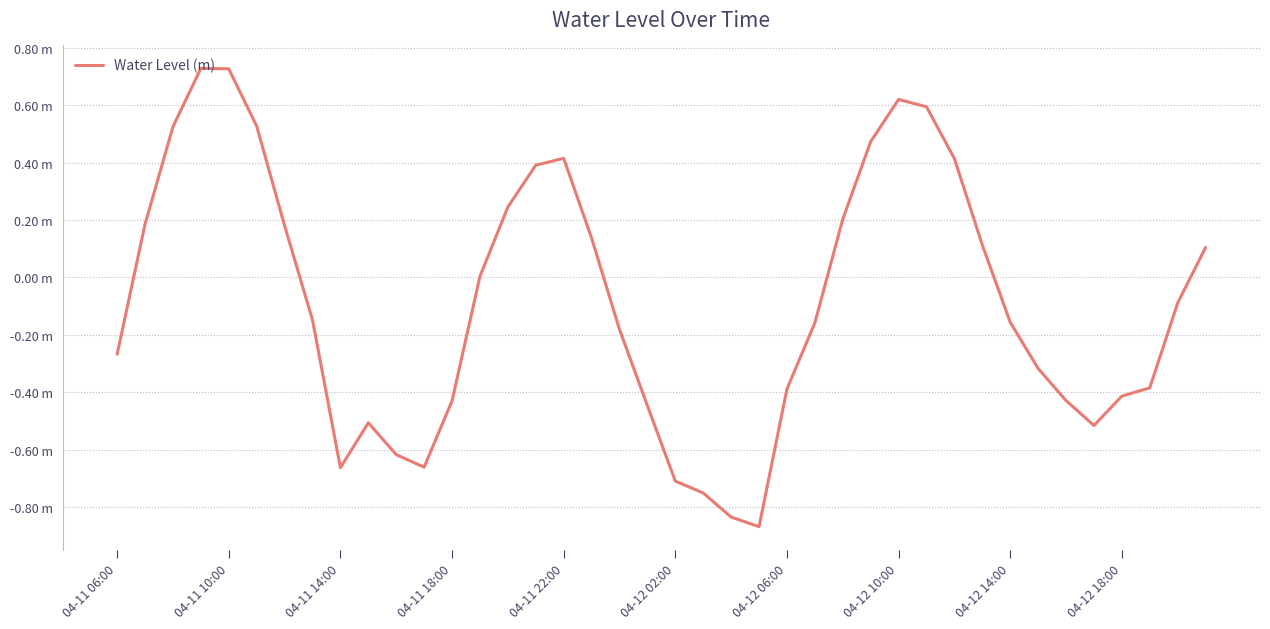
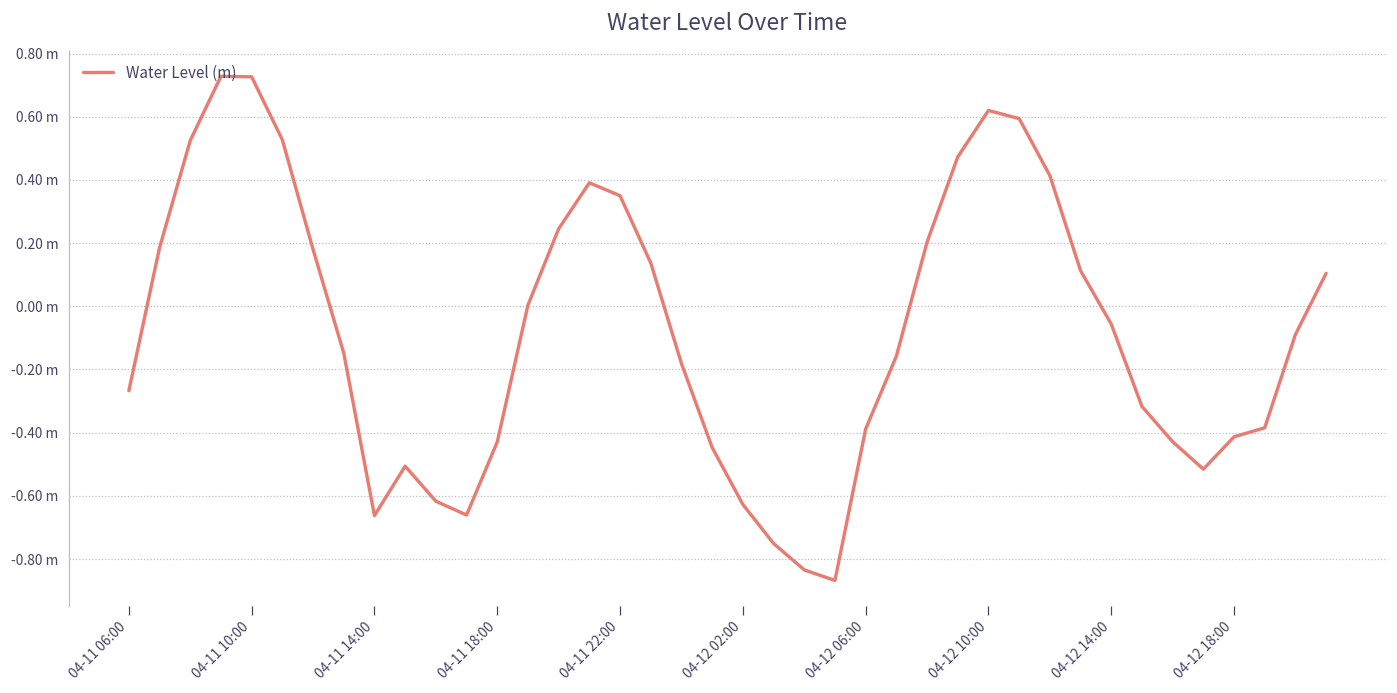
  {
    "04-11 06:00": "-0.27 m",
    "04-11 10:00": "0.73 m",
    "04-11 14:00": "-0.66 m",
    "04-11 18:00": "-0.43 m",
-   "04-11 22:00": "0.41 m",
-   "04-12 02:00": "-0.71 m",
+   "04-11 22:00": "0.35 m",
+   "04-12 02:00": "-0.63 m",
    "04-12 06:00": "-0.39 m",
    "04-12 10:00": "0.62 m",
-   "04-12 14:00": "-0.16 m",
+   "04-12 14:00": "-0.06 m",
    "04-12 18:00": "-0.41 m"
  }
